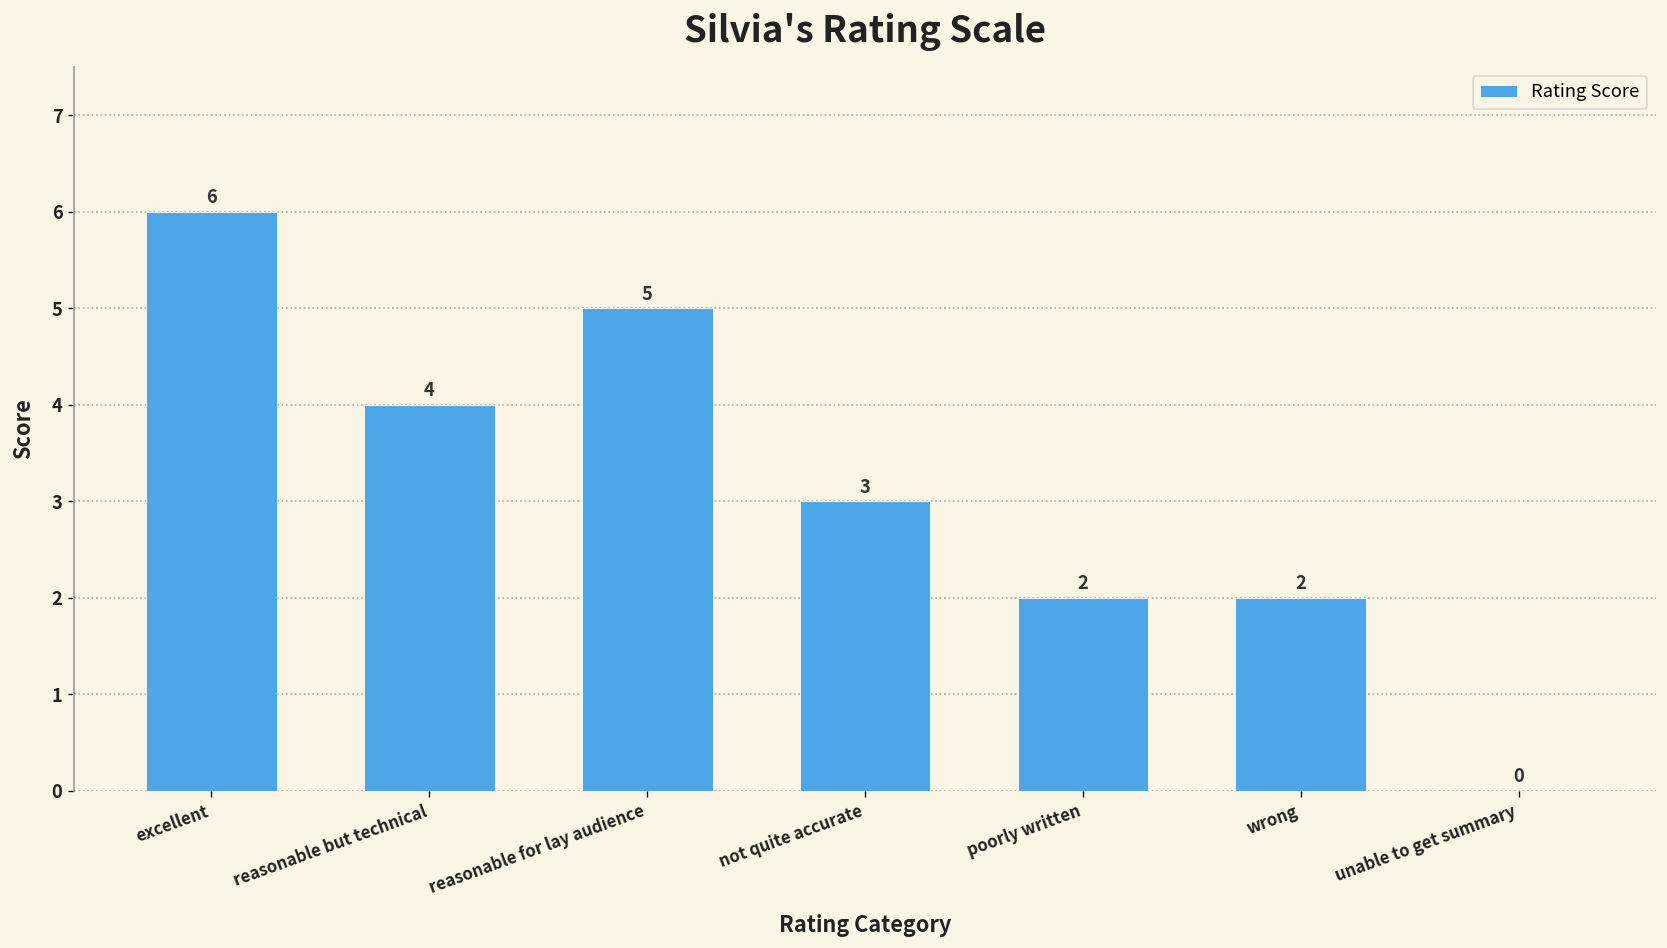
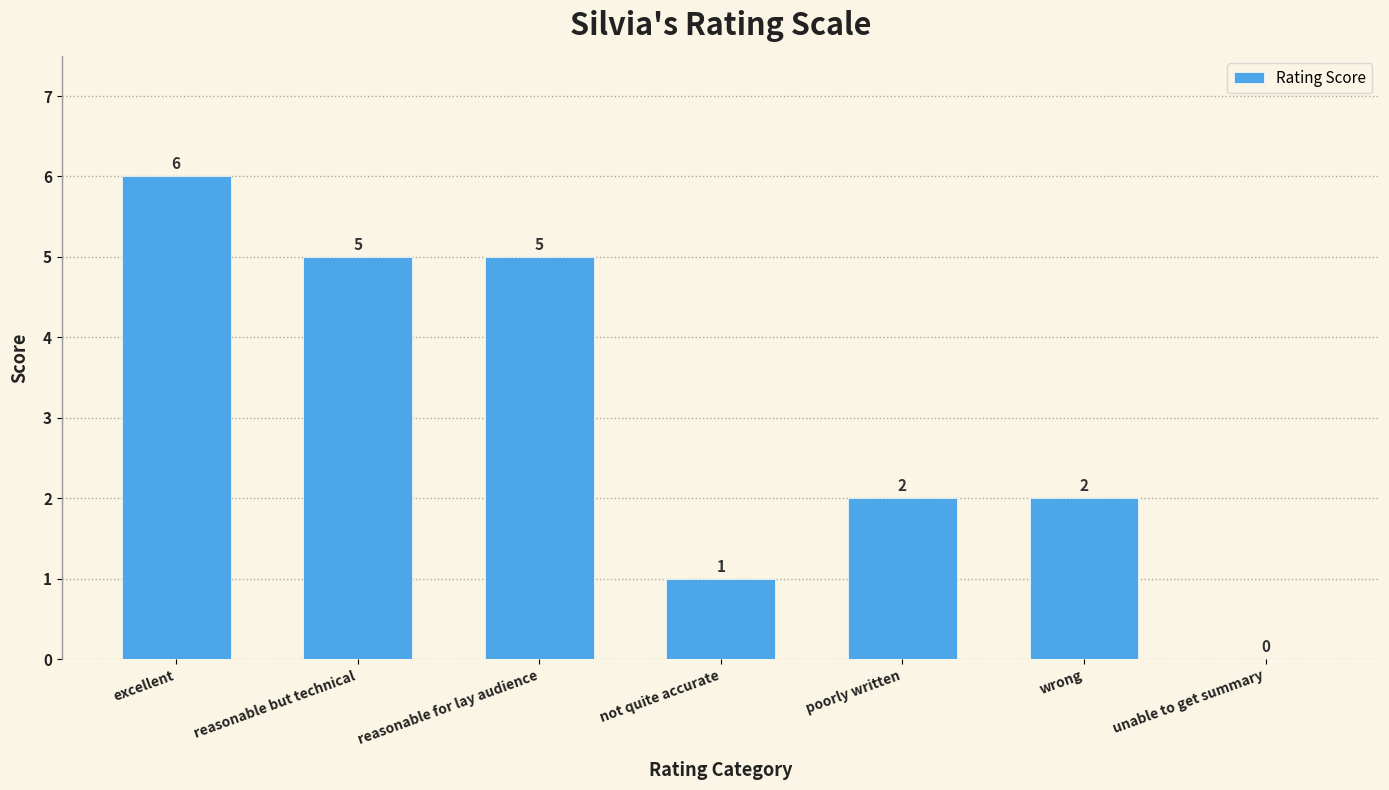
  {
    "excellent": 6,
-   "reasonable but technical": 4,
+   "reasonable but technical": 5,
    "reasonable for lay audience": 5,
-   "not quite accurate": 3,
+   "not quite accurate": 1,
    "poorly written": 2,
    "wrong": 2,
    "unable to get summary": 0
  }
